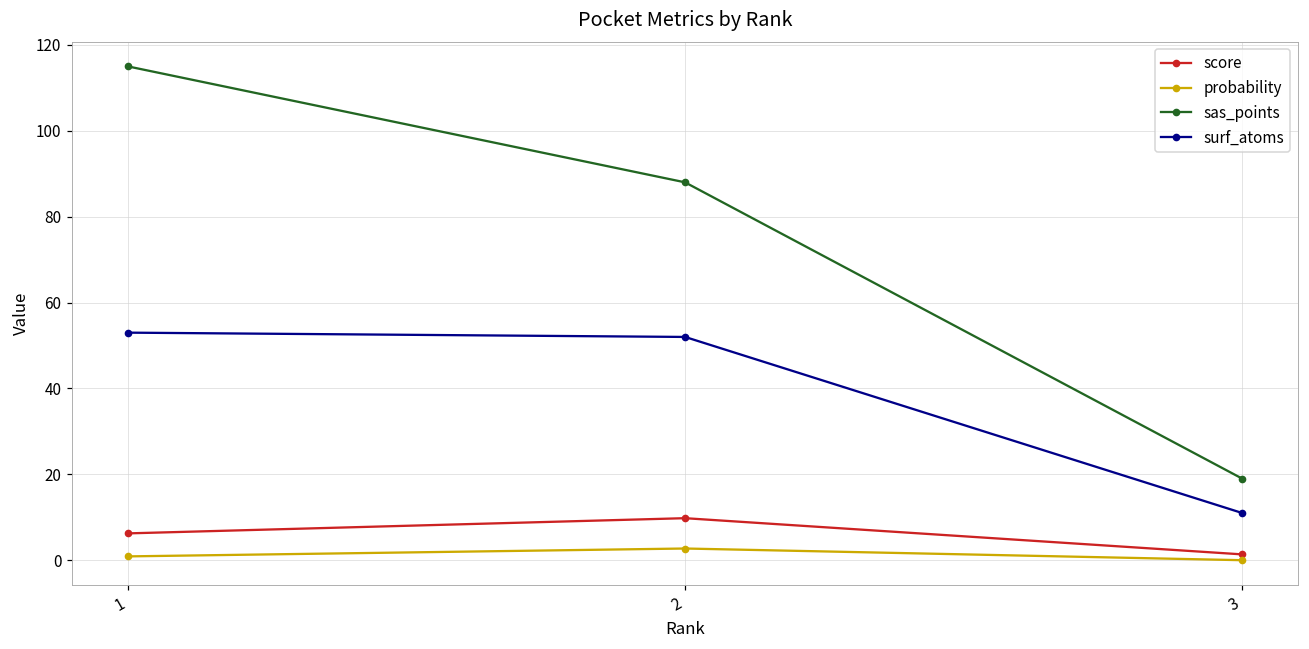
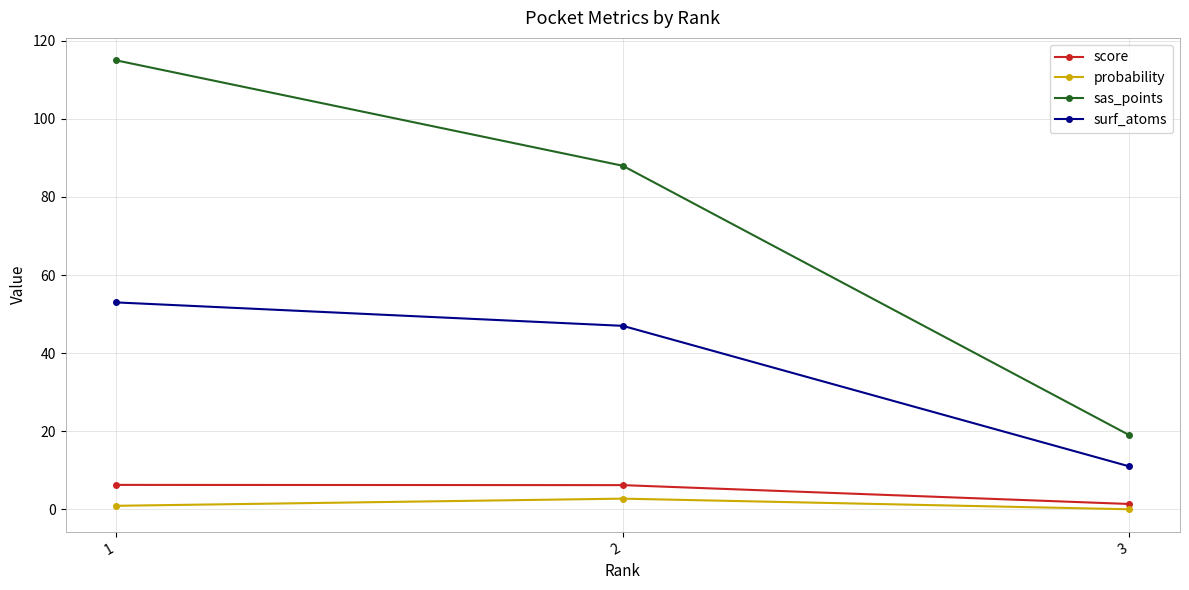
  {
    "score": {
      "1": 6,
-     "2": 10,
+     "2": 6,
      "3": 1
    },
    "probability": {
      "1": 1,
      "2": 3,
      "3": 0
    },
    "sas_points": {
      "1": 115,
      "2": 88,
      "3": 19
    },
    "surf_atoms": {
      "1": 53,
-     "2": 52,
+     "2": 47,
      "3": 11
    }
  }
